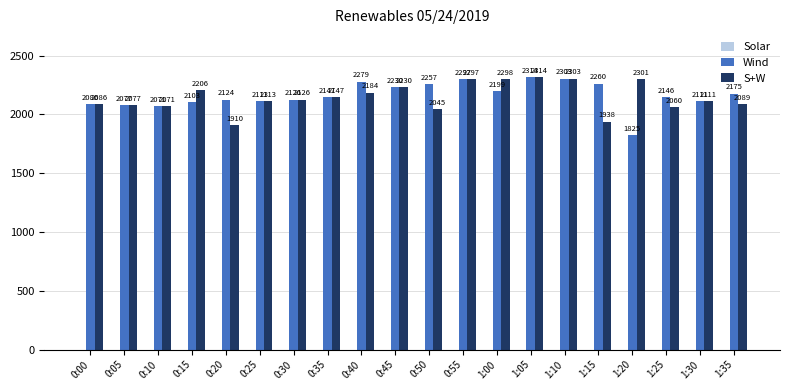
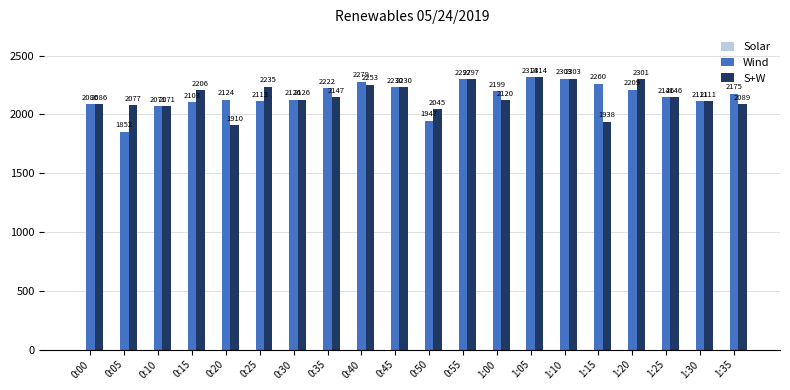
  {
    "Solar": {
      "0:00": 0,
      "0:05": 0,
      "0:10": 0,
      "0:15": 0,
      "0:20": 0,
      "0:25": 0,
      "0:30": 0,
      "0:35": 0,
      "0:40": 0,
      "0:45": 0,
      "0:50": 0,
      "0:55": 0,
      "1:00": 0,
      "1:05": 0,
      "1:10": 0,
      "1:15": 0,
      "1:20": 0,
      "1:25": 0,
      "1:30": 0,
      "1:35": 0
    },
    "Wind": {
-     "0:05": 2077,
+     "0:05": 1852,
      "0:15": 2103,
      "0:20": 2124,
      "0:25": 2113,
-     "0:35": 2147,
-     "0:50": 2257,
+     "0:35": 2222,
+     "0:50": 1947,
      "1:00": 2199,
      "1:15": 2260,
-     "1:20": 1825,
+     "1:20": 2209,
      "1:35": 2175
    },
    "S+W": {
      "0:05": 2077,
      "0:15": 2206,
      "0:20": 1910,
-     "0:25": 2113,
+     "0:25": 2235,
      "0:35": 2147,
-     "0:40": 2184,
+     "0:40": 2253,
      "0:50": 2045,
-     "1:00": 2298,
+     "1:00": 2120,
      "1:15": 1938,
      "1:20": 2301,
-     "1:25": 2060,
+     "1:25": 2146,
      "1:35": 2089
    }
  }
